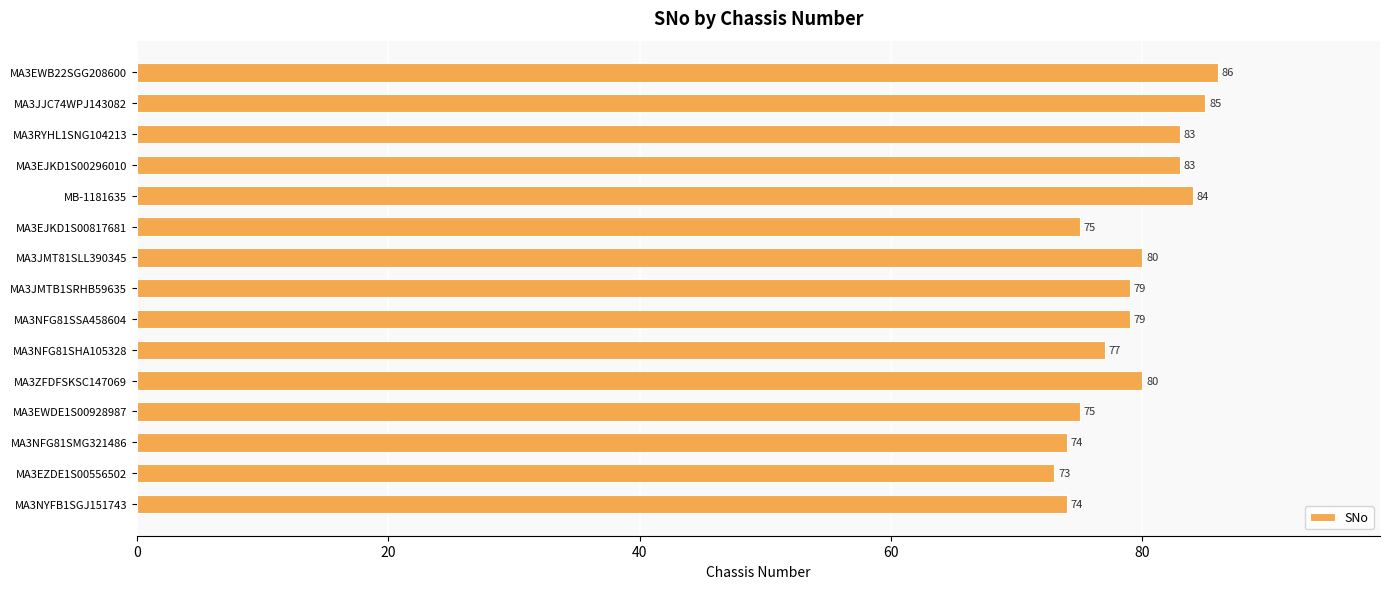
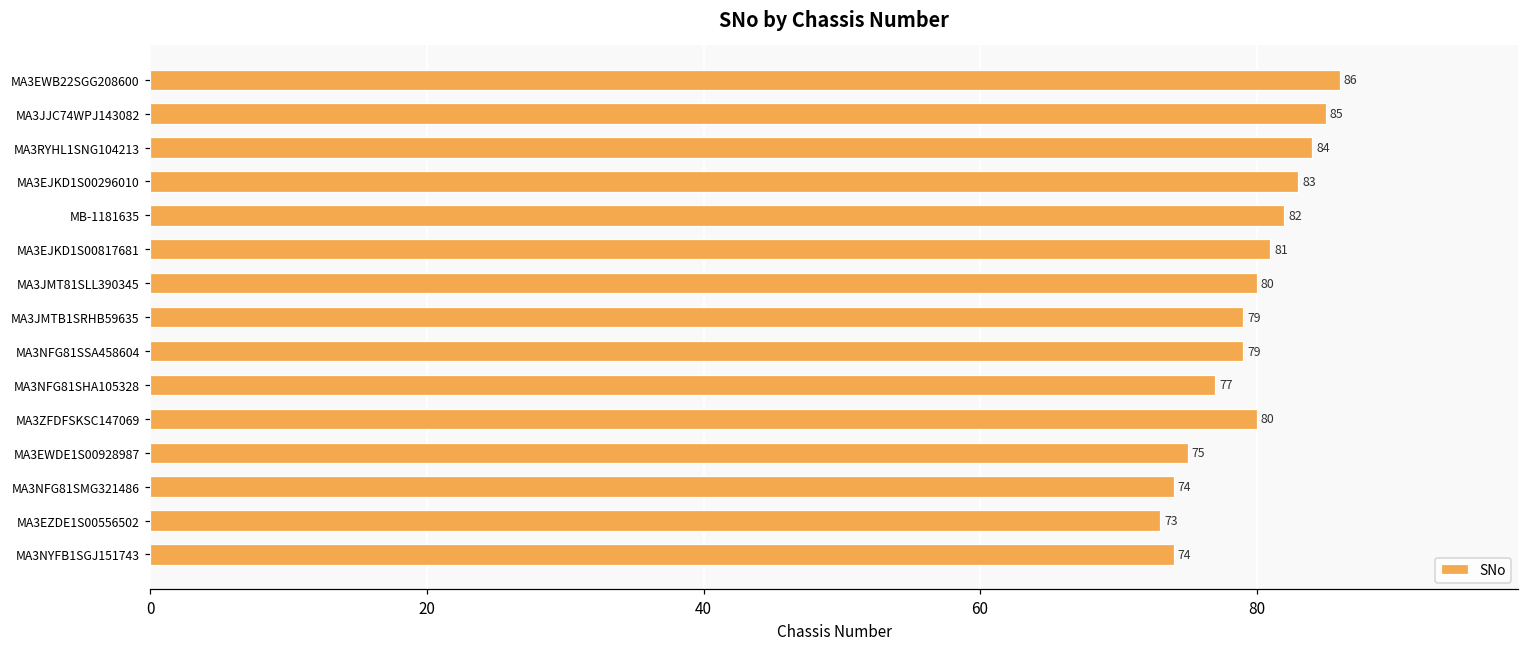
  {
    "MA3EWB22SGG208600": 86,
    "MA3JJC74WPJ143082": 85,
-   "MA3RYHL1SNG104213": 83,
+   "MA3RYHL1SNG104213": 84,
    "MA3EJKD1S00296010": 83,
-   "MB-1181635": 84,
-   "MA3EJKD1S00817681": 75,
+   "MB-1181635": 82,
+   "MA3EJKD1S00817681": 81,
    "MA3JMT81SLL390345": 80,
    "MA3JMTB1SRHB59635": 79,
    "MA3NFG81SSA458604": 79,
    "MA3NFG81SHA105328": 77,
    "MA3ZFDFSKSC147069": 80,
    "MA3EWDE1S00928987": 75,
    "MA3NFG81SMG321486": 74,
    "MA3EZDE1S00556502": 73,
    "MA3NYFB1SGJ151743": 74
  }
